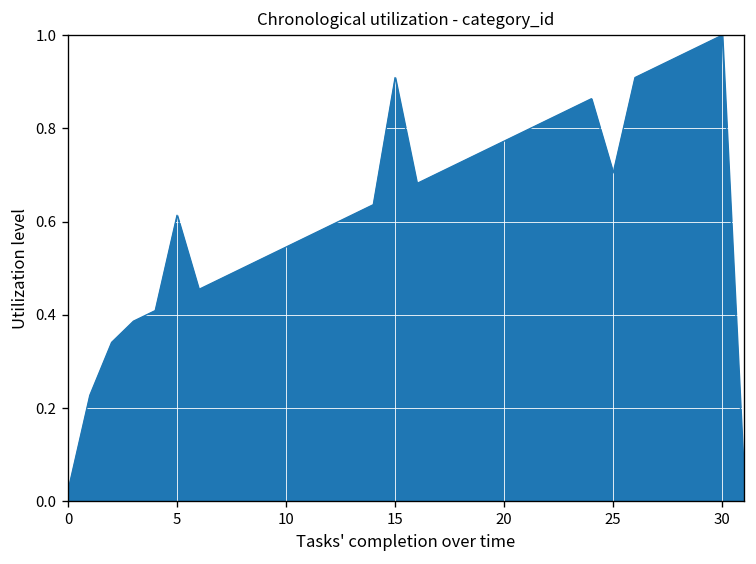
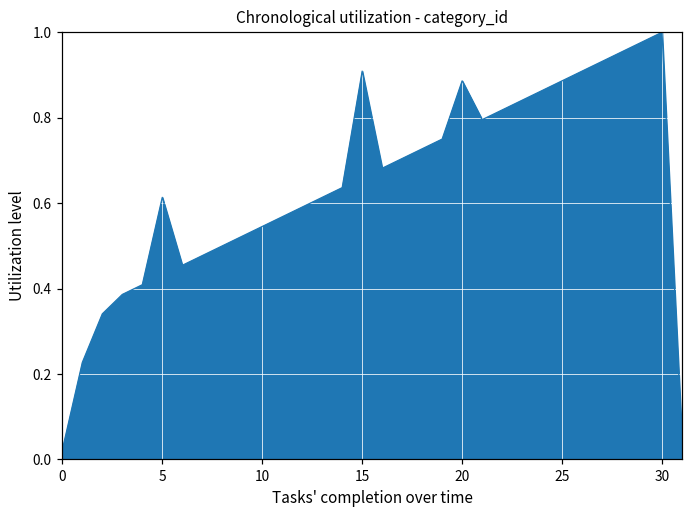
  {
    "0": 0.02,
    "5": 0.61,
    "10": 0.55,
    "15": 0.91,
-   "20": 0.77,
-   "25": 0.70,
+   "20": 0.89,
+   "25": 0.89,
    "30": 1.00
  }
